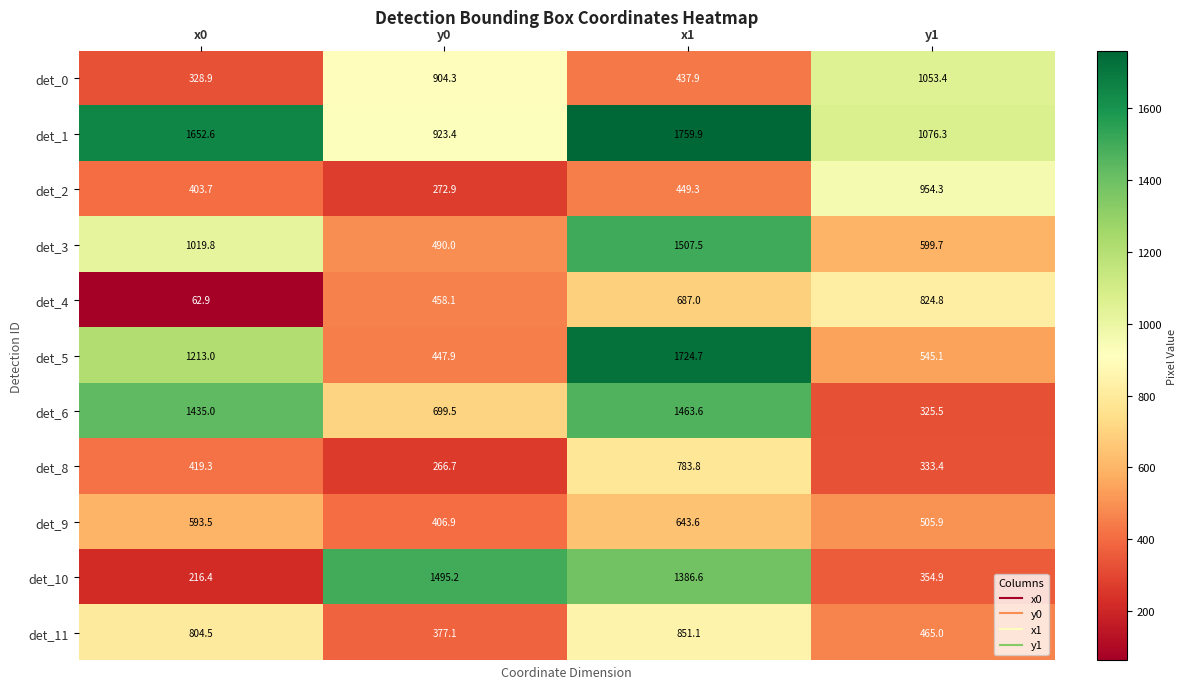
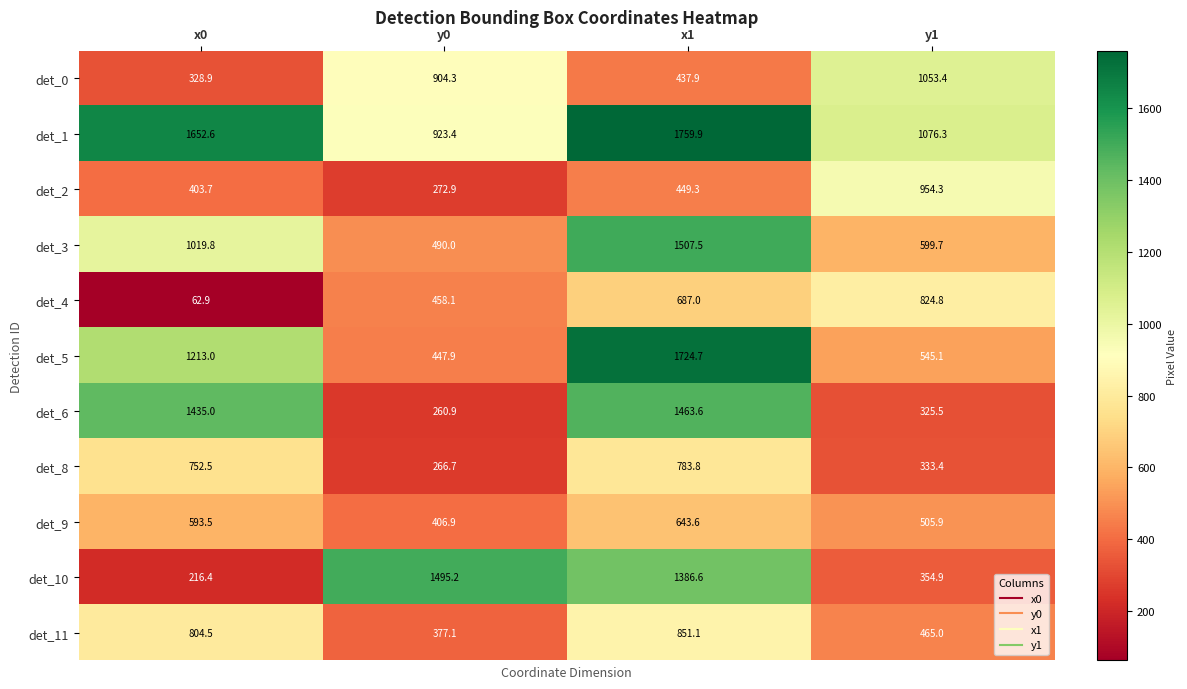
  {
    "det_0": {
      "x0": 328.9,
      "y0": 904.3,
      "x1": 437.9,
      "y1": 1053.4
    },
    "det_1": {
      "x0": 1652.6,
      "y0": 923.4,
      "x1": 1759.9,
      "y1": 1076.3
    },
    "det_2": {
      "x0": 403.7,
      "y0": 272.9,
      "x1": 449.3,
      "y1": 954.3
    },
    "det_3": {
      "x0": 1019.8,
      "y0": 490.0,
      "x1": 1507.5,
      "y1": 599.7
    },
    "det_4": {
      "x0": 62.9,
      "y0": 458.1,
      "x1": 687.0,
      "y1": 824.8
    },
    "det_5": {
      "x0": 1213.0,
      "y0": 447.9,
      "x1": 1724.7,
      "y1": 545.1
    },
    "det_6": {
      "x0": 1435.0,
-     "y0": 699.5,
+     "y0": 260.9,
      "x1": 1463.6,
      "y1": 325.5
    },
    "det_8": {
-     "x0": 419.3,
+     "x0": 752.5,
      "y0": 266.7,
      "x1": 783.8,
      "y1": 333.4
    },
    "det_9": {
      "x0": 593.5,
      "y0": 406.9,
      "x1": 643.6,
      "y1": 505.9
    },
    "det_10": {
      "x0": 216.4,
      "y0": 1495.2,
      "x1": 1386.6,
      "y1": 354.9
    },
    "det_11": {
      "x0": 804.5,
      "y0": 377.1,
      "x1": 851.1,
      "y1": 465.0
    }
  }
